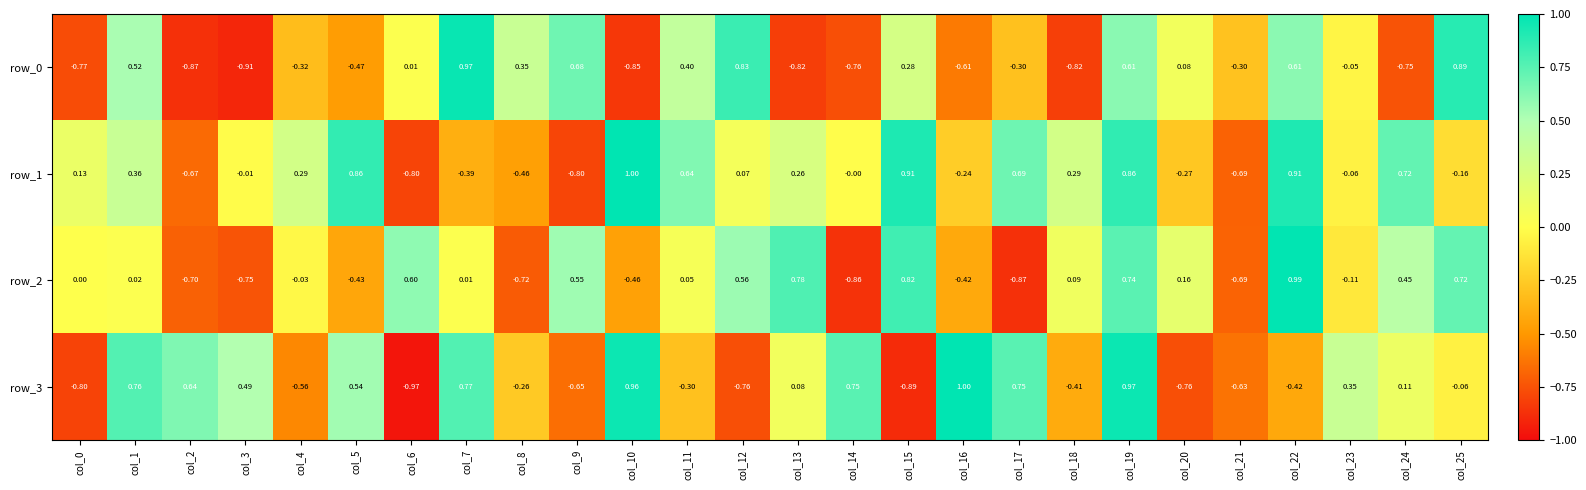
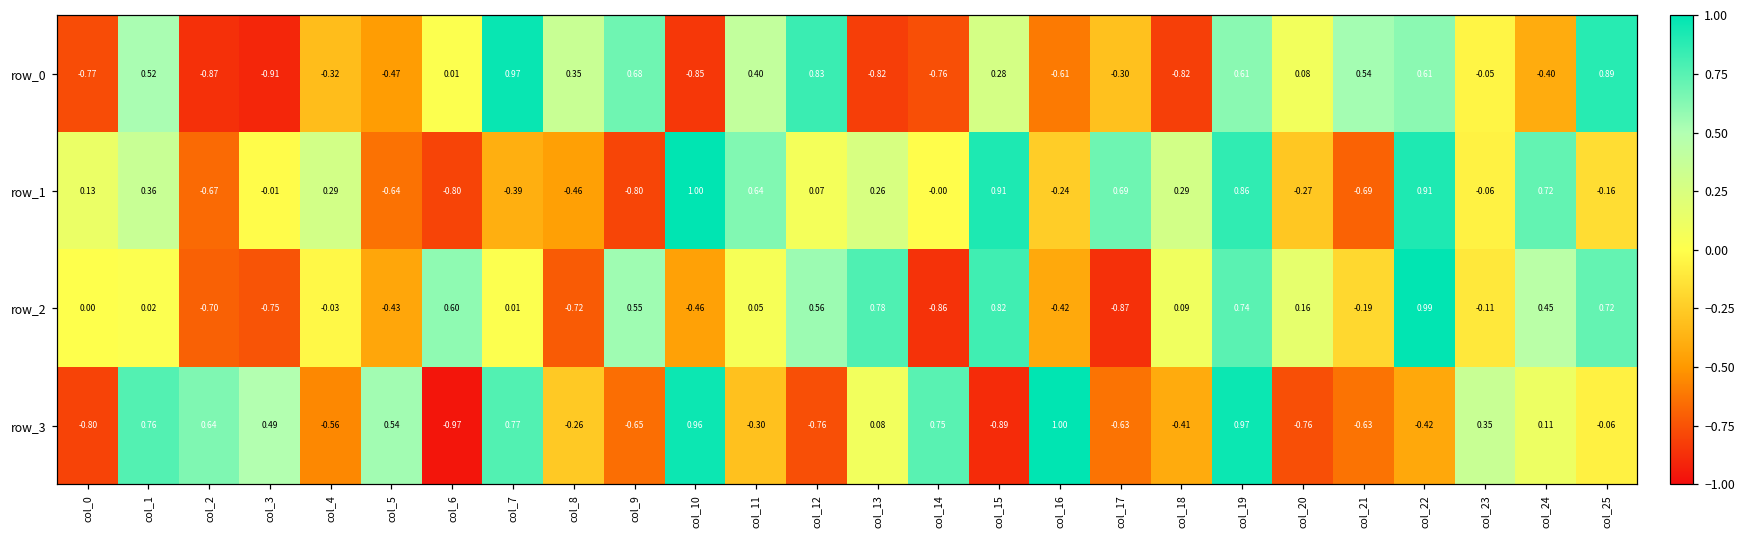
  {
    "row_0": {
      "col_0": -0.77,
      "col_1": 0.52,
      "col_2": -0.87,
      "col_3": -0.91,
      "col_4": -0.32,
      "col_5": -0.47,
      "col_6": 0.01,
      "col_7": 0.97,
      "col_8": 0.35,
      "col_9": 0.68,
      "col_10": -0.85,
      "col_11": 0.40,
      "col_12": 0.83,
      "col_13": -0.82,
      "col_14": -0.76,
      "col_15": 0.28,
      "col_16": -0.61,
      "col_17": -0.30,
      "col_18": -0.82,
      "col_19": 0.61,
      "col_20": 0.08,
-     "col_21": -0.30,
+     "col_21": 0.54,
      "col_22": 0.61,
      "col_23": -0.05,
-     "col_24": -0.75,
+     "col_24": -0.40,
      "col_25": 0.89
    },
    "row_1": {
      "col_0": 0.13,
      "col_1": 0.36,
      "col_2": -0.67,
      "col_3": -0.01,
      "col_4": 0.29,
-     "col_5": 0.86,
+     "col_5": -0.64,
      "col_6": -0.80,
      "col_7": -0.39,
      "col_8": -0.46,
      "col_9": -0.80,
      "col_10": 1.00,
      "col_11": 0.64,
      "col_12": 0.07,
      "col_13": 0.26,
      "col_14": -0.00,
      "col_15": 0.91,
      "col_16": -0.24,
      "col_17": 0.69,
      "col_18": 0.29,
      "col_19": 0.86,
      "col_20": -0.27,
      "col_21": -0.69,
      "col_22": 0.91,
      "col_23": -0.06,
      "col_24": 0.72,
      "col_25": -0.16
    },
    "row_2": {
      "col_0": 0.00,
      "col_1": 0.02,
      "col_2": -0.70,
      "col_3": -0.75,
      "col_4": -0.03,
      "col_5": -0.43,
      "col_6": 0.60,
      "col_7": 0.01,
      "col_8": -0.72,
      "col_9": 0.55,
      "col_10": -0.46,
      "col_11": 0.05,
      "col_12": 0.56,
      "col_13": 0.78,
      "col_14": -0.86,
      "col_15": 0.82,
      "col_16": -0.42,
      "col_17": -0.87,
      "col_18": 0.09,
      "col_19": 0.74,
      "col_20": 0.16,
-     "col_21": -0.69,
+     "col_21": -0.19,
      "col_22": 0.99,
      "col_23": -0.11,
      "col_24": 0.45,
      "col_25": 0.72
    },
    "row_3": {
      "col_0": -0.80,
      "col_1": 0.76,
      "col_2": 0.64,
      "col_3": 0.49,
      "col_4": -0.56,
      "col_5": 0.54,
      "col_6": -0.97,
      "col_7": 0.77,
      "col_8": -0.26,
      "col_9": -0.65,
      "col_10": 0.96,
      "col_11": -0.30,
      "col_12": -0.76,
      "col_13": 0.08,
      "col_14": 0.75,
      "col_15": -0.89,
      "col_16": 1.00,
-     "col_17": 0.75,
+     "col_17": -0.63,
      "col_18": -0.41,
      "col_19": 0.97,
      "col_20": -0.76,
      "col_21": -0.63,
      "col_22": -0.42,
      "col_23": 0.35,
      "col_24": 0.11,
      "col_25": -0.06
    }
  }
